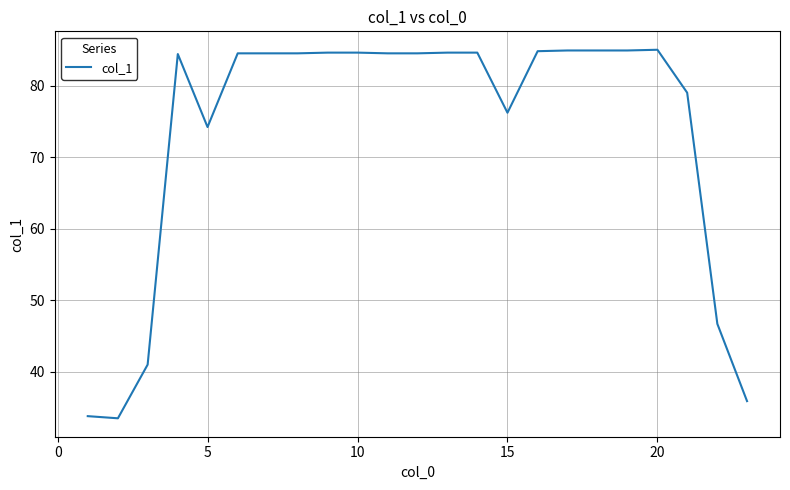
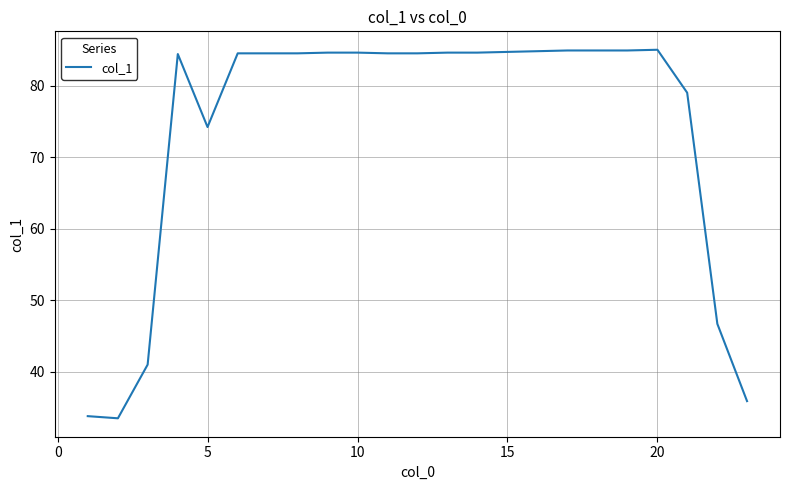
  {
    "5": 74,
    "10": 85,
-   "15": 76,
+   "15": 85,
    "20": 85
  }
